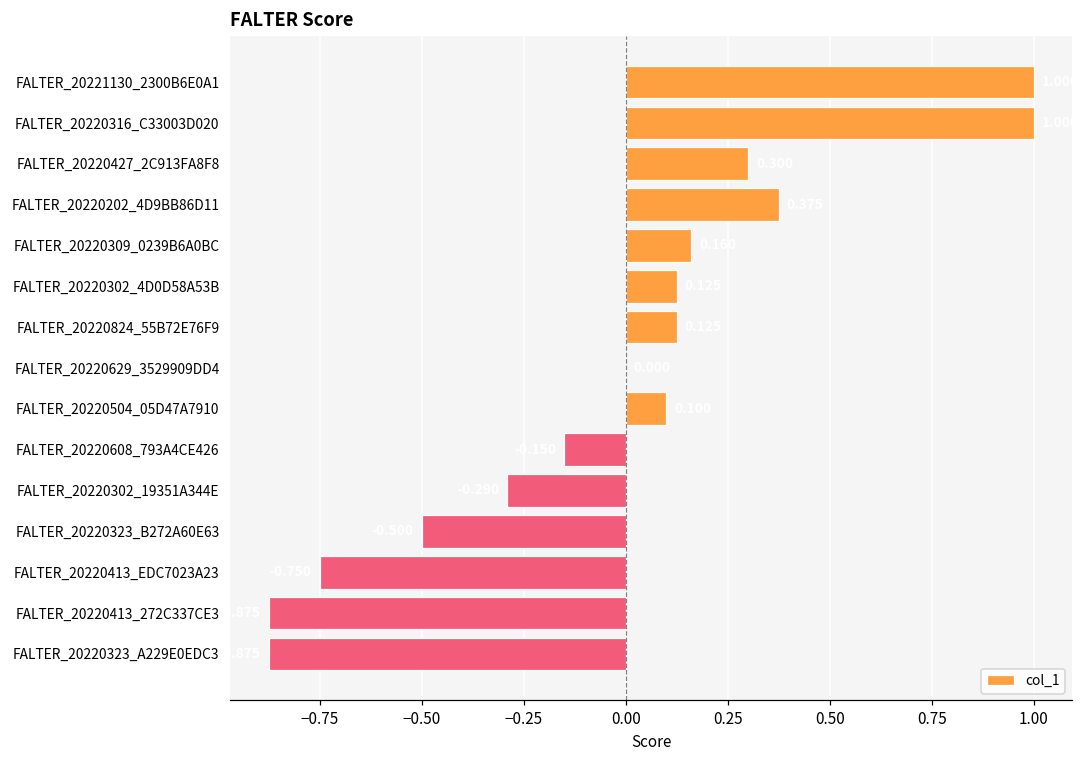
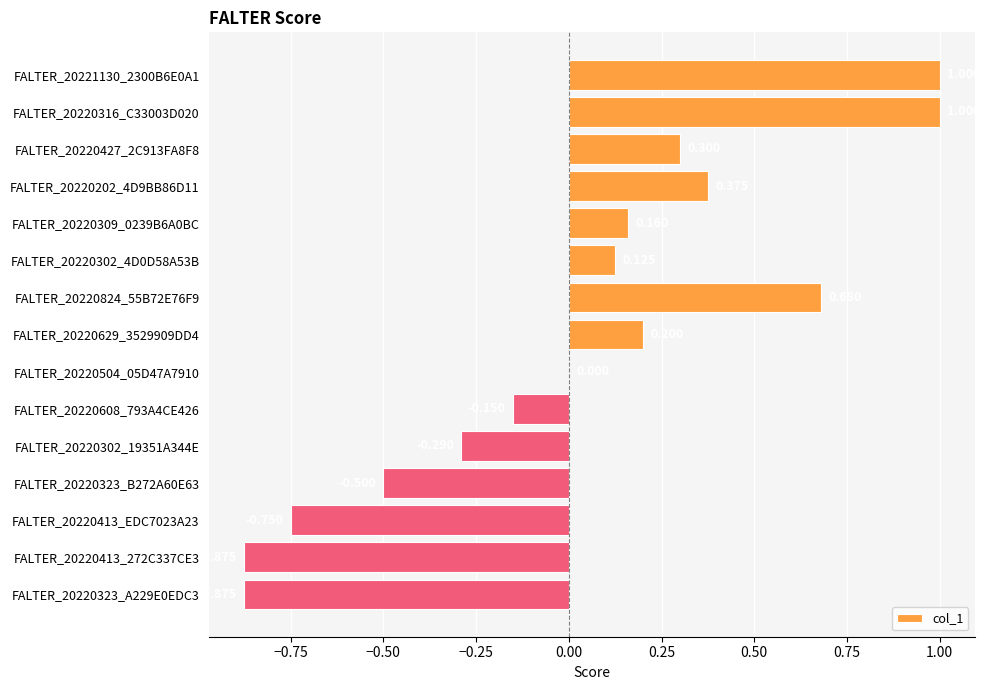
  {
    "FALTER_20221130_2300B6E0A1": 1.00,
    "FALTER_20220316_C33003D020": 1.00,
    "FALTER_20220427_2C913FA8F8": 0.30,
    "FALTER_20220202_4D9BB86D11": 0.38,
    "FALTER_20220309_0239B6A0BC": 0.16,
    "FALTER_20220302_4D0D58A53B": 0.13,
-   "FALTER_20220824_55B72E76F9": 0.13,
-   "FALTER_20220629_3529909DD4": 0.0,
-   "FALTER_20220504_05D47A7910": 0.1,
+   "FALTER_20220824_55B72E76F9": 0.68,
+   "FALTER_20220629_3529909DD4": 0.2,
+   "FALTER_20220504_05D47A7910": 0.0,
    "FALTER_20220608_793A4CE426": -0.15,
    "FALTER_20220302_19351A344E": -0.29,
    "FALTER_20220323_B272A60E63": -0.50,
    "FALTER_20220413_EDC7023A23": -0.75,
    "FALTER_20220413_272C337CE3": -0.88,
    "FALTER_20220323_A229E0EDC3": -0.88
  }
